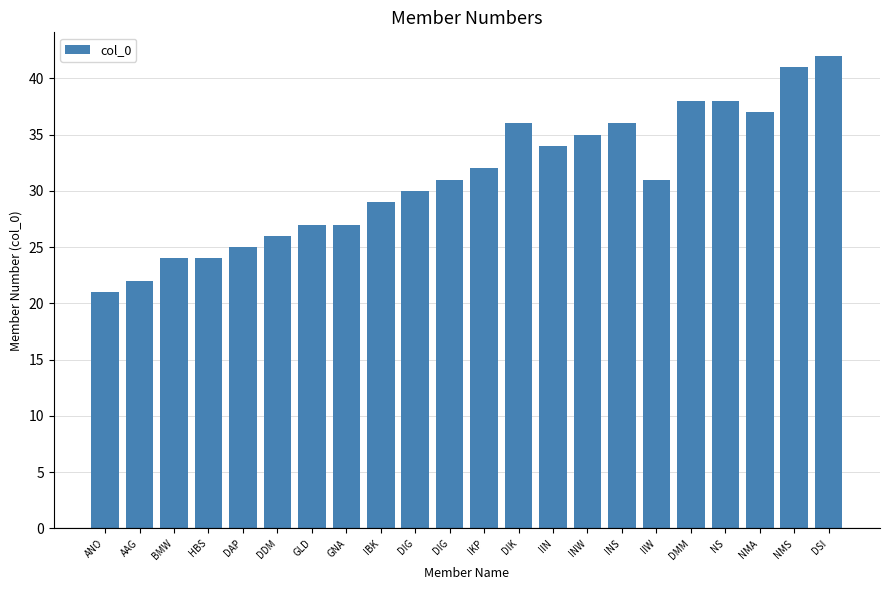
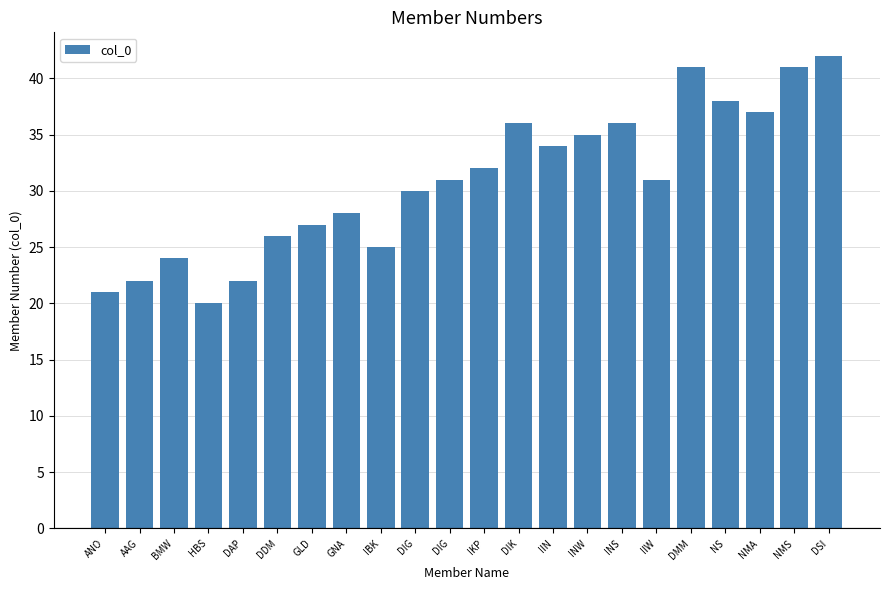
  {
    "ANO": 21,
    "AAG": 22,
    "BMW": 24,
-   "HBS": 24,
-   "DAP": 25,
+   "HBS": 20,
+   "DAP": 22,
    "DDM": 26,
    "GLD": 27,
-   "GNA": 27,
-   "IBK": 29,
+   "GNA": 28,
+   "IBK": 25,
    "IKP": 32,
    "DIK": 36,
    "IIN": 34,
    "INW": 35,
    "INS": 36,
    "IIW": 31,
-   "DMM": 38,
+   "DMM": 41,
    "NS": 38,
    "NMA": 37,
    "NMS": 41,
    "DSI": 42
  }
